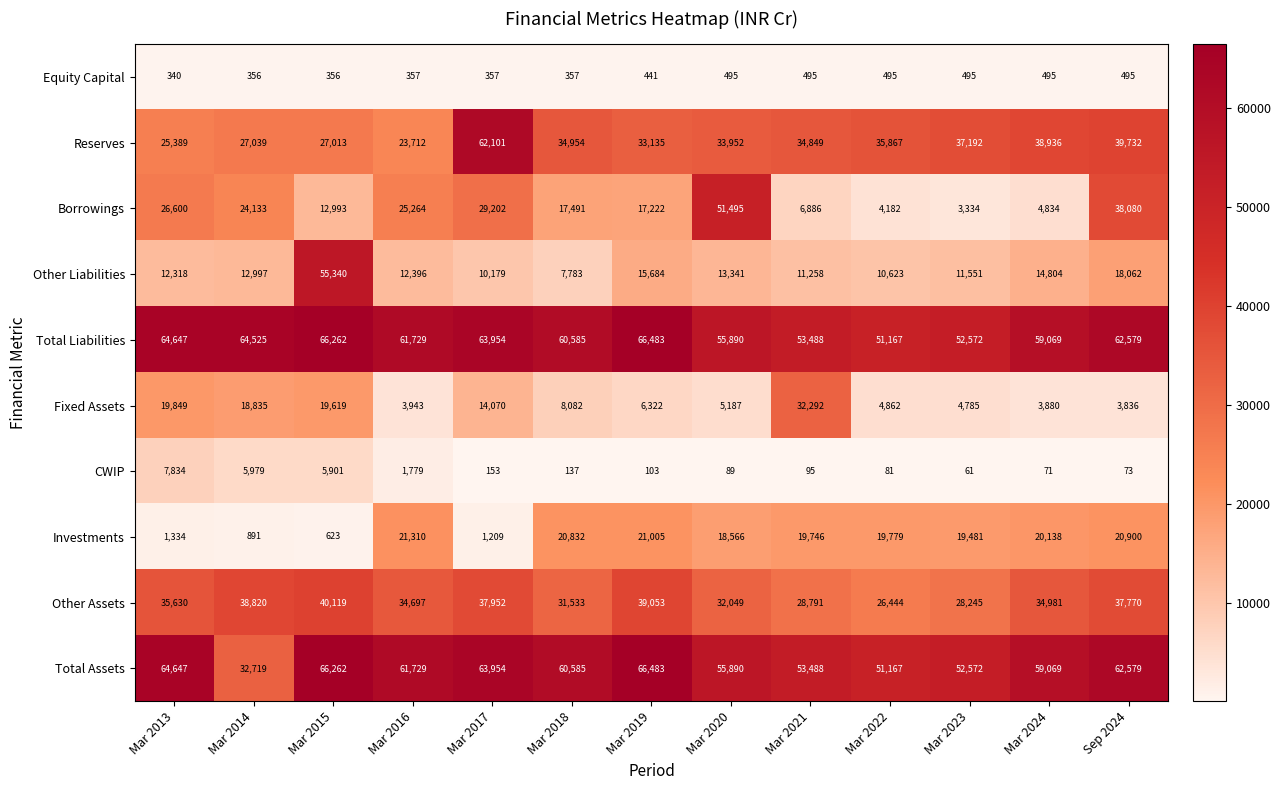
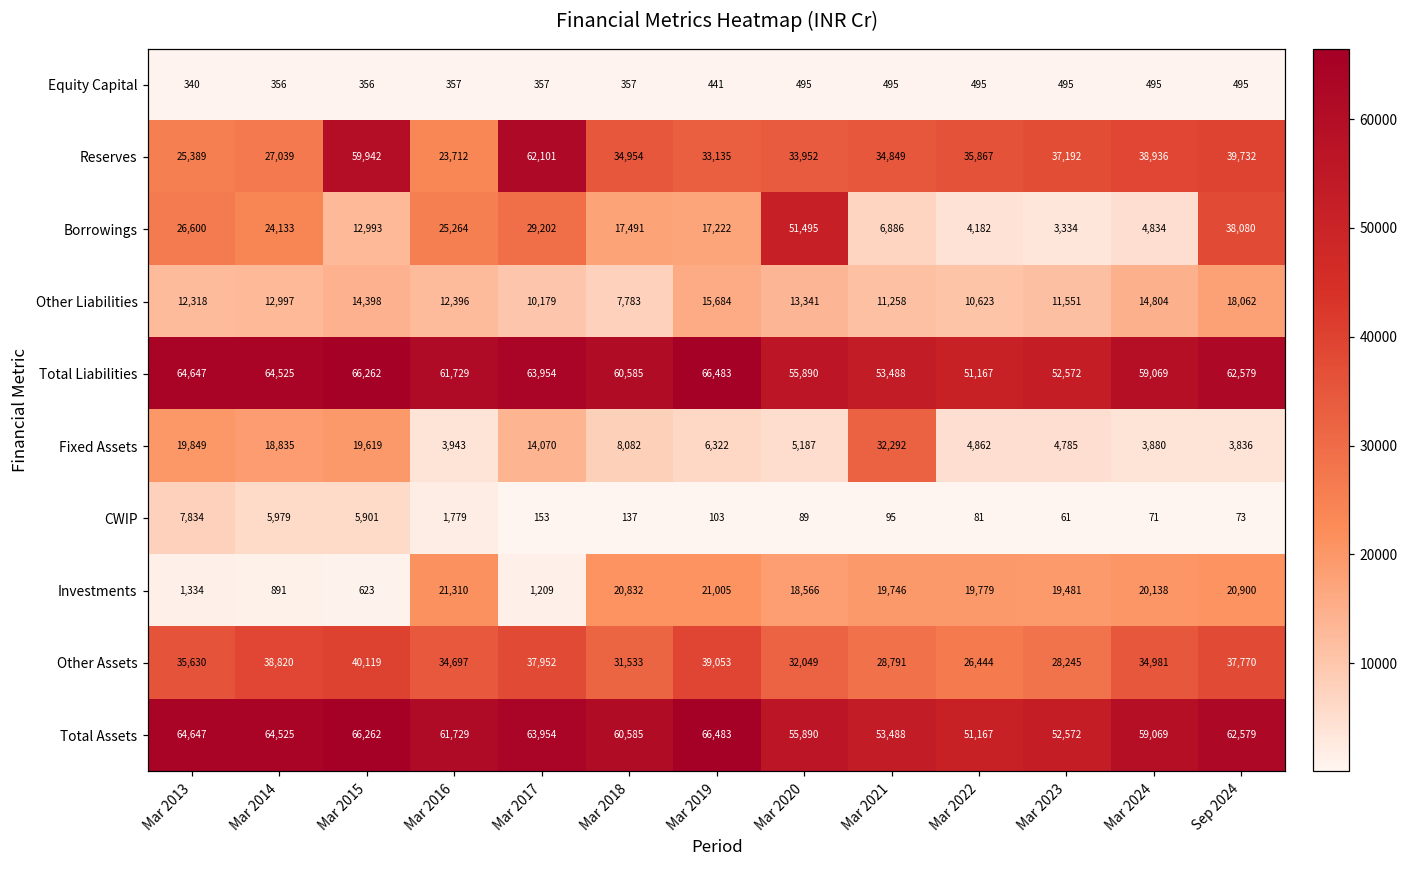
  {
    "Equity Capital": {
      "Mar 2013": "340",
      "Mar 2014": "356",
      "Mar 2015": "356",
      "Mar 2016": "357",
      "Mar 2017": "357",
      "Mar 2018": "357",
      "Mar 2019": "441",
      "Mar 2020": "495",
      "Mar 2021": "495",
      "Mar 2022": "495",
      "Mar 2023": "495",
      "Mar 2024": "495",
      "Sep 2024": "495"
    },
    "Reserves": {
      "Mar 2013": "25,389",
      "Mar 2014": "27,039",
-     "Mar 2015": "27,013",
+     "Mar 2015": "59,942",
      "Mar 2016": "23,712",
      "Mar 2017": "62,101",
      "Mar 2018": "34,954",
      "Mar 2019": "33,135",
      "Mar 2020": "33,952",
      "Mar 2021": "34,849",
      "Mar 2022": "35,867",
      "Mar 2023": "37,192",
      "Mar 2024": "38,936",
      "Sep 2024": "39,732"
    },
    "Borrowings": {
      "Mar 2013": "26,600",
      "Mar 2014": "24,133",
      "Mar 2015": "12,993",
      "Mar 2016": "25,264",
      "Mar 2017": "29,202",
      "Mar 2018": "17,491",
      "Mar 2019": "17,222",
      "Mar 2020": "51,495",
      "Mar 2021": "6,886",
      "Mar 2022": "4,182",
      "Mar 2023": "3,334",
      "Mar 2024": "4,834",
      "Sep 2024": "38,080"
    },
    "Other Liabilities": {
      "Mar 2013": "12,318",
      "Mar 2014": "12,997",
-     "Mar 2015": "55,340",
+     "Mar 2015": "14,398",
      "Mar 2016": "12,396",
      "Mar 2017": "10,179",
      "Mar 2018": "7,783",
      "Mar 2019": "15,684",
      "Mar 2020": "13,341",
      "Mar 2021": "11,258",
      "Mar 2022": "10,623",
      "Mar 2023": "11,551",
      "Mar 2024": "14,804",
      "Sep 2024": "18,062"
    },
    "Total Liabilities": {
      "Mar 2013": "64,647",
      "Mar 2014": "64,525",
      "Mar 2015": "66,262",
      "Mar 2016": "61,729",
      "Mar 2017": "63,954",
      "Mar 2018": "60,585",
      "Mar 2019": "66,483",
      "Mar 2020": "55,890",
      "Mar 2021": "53,488",
      "Mar 2022": "51,167",
      "Mar 2023": "52,572",
      "Mar 2024": "59,069",
      "Sep 2024": "62,579"
    },
    "Fixed Assets": {
      "Mar 2013": "19,849",
      "Mar 2014": "18,835",
      "Mar 2015": "19,619",
      "Mar 2016": "3,943",
      "Mar 2017": "14,070",
      "Mar 2018": "8,082",
      "Mar 2019": "6,322",
      "Mar 2020": "5,187",
      "Mar 2021": "32,292",
      "Mar 2022": "4,862",
      "Mar 2023": "4,785",
      "Mar 2024": "3,880",
      "Sep 2024": "3,836"
    },
    "CWIP": {
      "Mar 2013": "7,834",
      "Mar 2014": "5,979",
      "Mar 2015": "5,901",
      "Mar 2016": "1,779",
      "Mar 2017": "153",
      "Mar 2018": "137",
      "Mar 2019": "103",
      "Mar 2020": "89",
      "Mar 2021": "95",
      "Mar 2022": "81",
      "Mar 2023": "61",
      "Mar 2024": "71",
      "Sep 2024": "73"
    },
    "Investments": {
      "Mar 2013": "1,334",
      "Mar 2014": "891",
      "Mar 2015": "623",
      "Mar 2016": "21,310",
      "Mar 2017": "1,209",
      "Mar 2018": "20,832",
      "Mar 2019": "21,005",
      "Mar 2020": "18,566",
      "Mar 2021": "19,746",
      "Mar 2022": "19,779",
      "Mar 2023": "19,481",
      "Mar 2024": "20,138",
      "Sep 2024": "20,900"
    },
    "Other Assets": {
      "Mar 2013": "35,630",
      "Mar 2014": "38,820",
      "Mar 2015": "40,119",
      "Mar 2016": "34,697",
      "Mar 2017": "37,952",
      "Mar 2018": "31,533",
      "Mar 2019": "39,053",
      "Mar 2020": "32,049",
      "Mar 2021": "28,791",
      "Mar 2022": "26,444",
      "Mar 2023": "28,245",
      "Mar 2024": "34,981",
      "Sep 2024": "37,770"
    },
    "Total Assets": {
      "Mar 2013": "64,647",
-     "Mar 2014": "32,719",
+     "Mar 2014": "64,525",
      "Mar 2015": "66,262",
      "Mar 2016": "61,729",
      "Mar 2017": "63,954",
      "Mar 2018": "60,585",
      "Mar 2019": "66,483",
      "Mar 2020": "55,890",
      "Mar 2021": "53,488",
      "Mar 2022": "51,167",
      "Mar 2023": "52,572",
      "Mar 2024": "59,069",
      "Sep 2024": "62,579"
    }
  }
